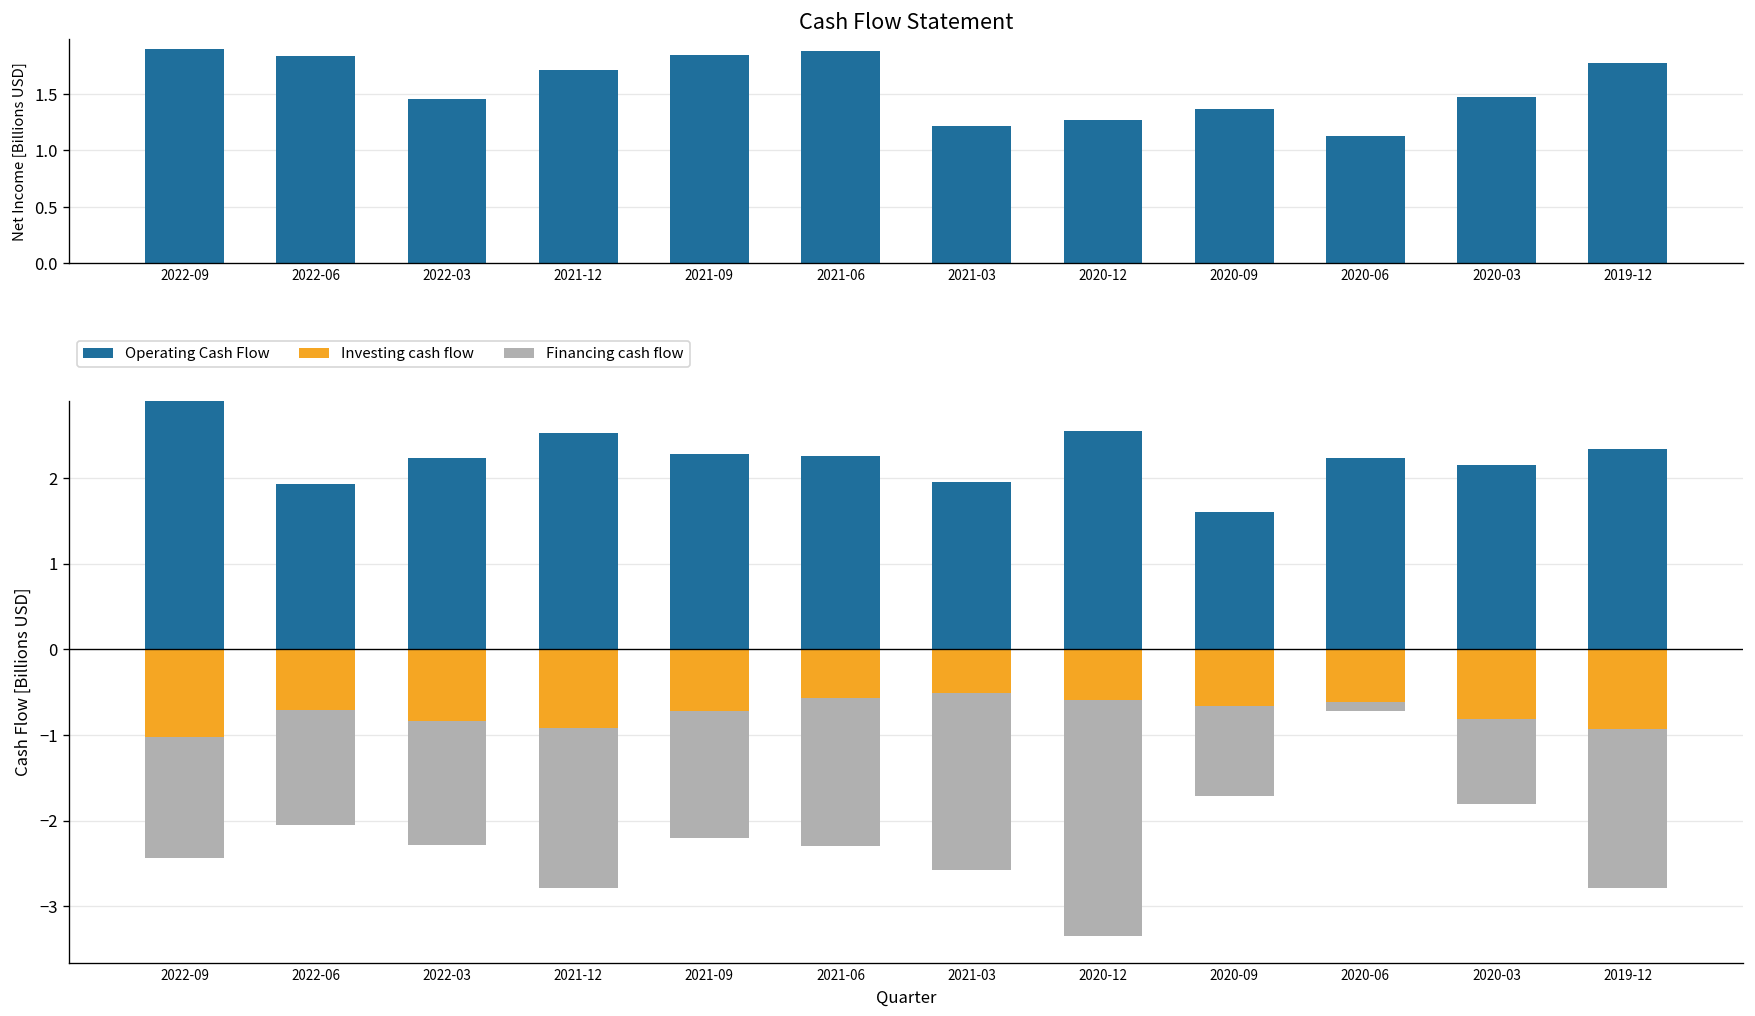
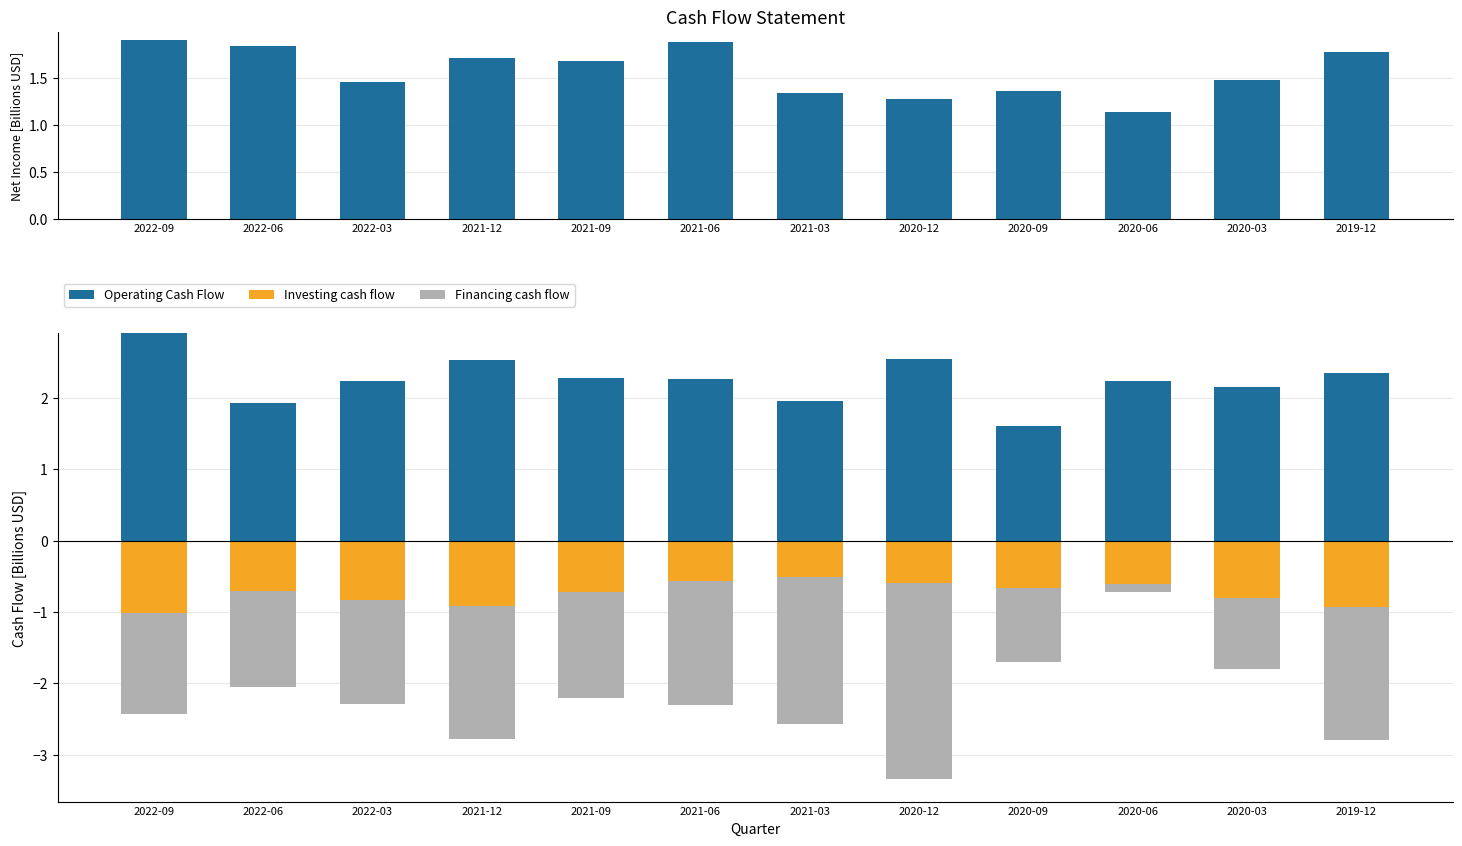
  {
    "Cash Flow Statement": {
      "2022-09": 1.9,
      "2022-06": 1.8,
      "2022-03": 1.5,
      "2021-12": 1.7,
-     "2021-09": 1.8,
+     "2021-09": 1.7,
      "2021-06": 1.9,
-     "2021-03": 1.2,
+     "2021-03": 1.3,
      "2020-12": 1.3,
      "2020-09": 1.4,
      "2020-06": 1.1,
      "2020-03": 1.5,
      "2019-12": 1.8
    }
  }
